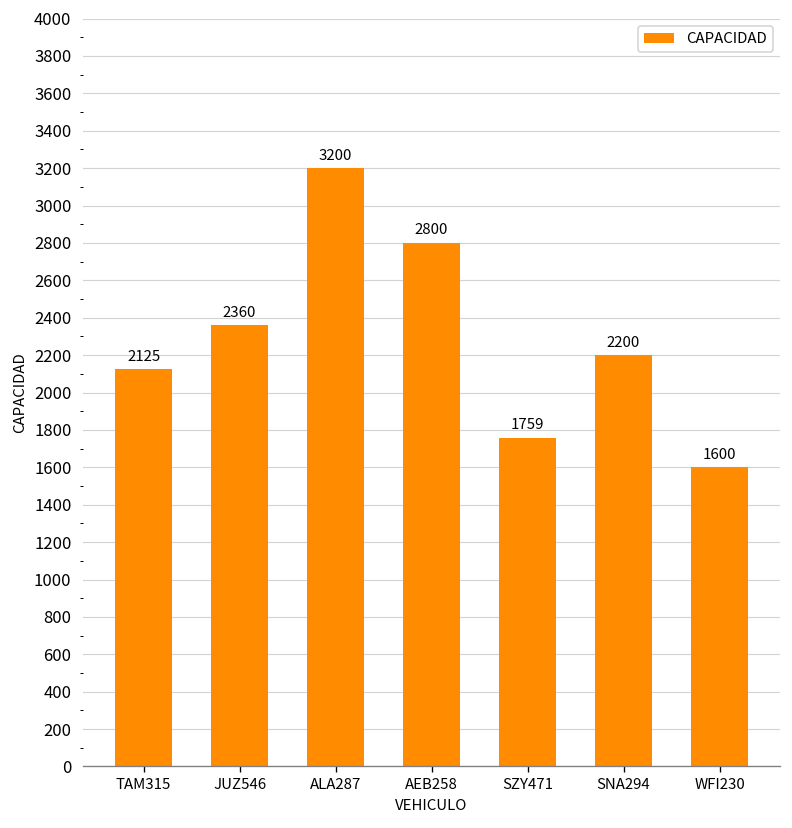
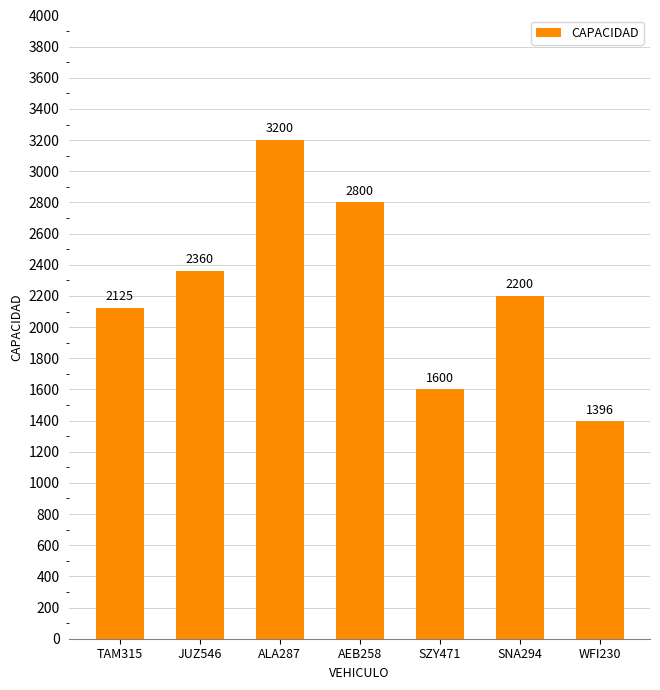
  {
    "TAM315": 2125,
    "JUZ546": 2360,
    "ALA287": 3200,
    "AEB258": 2800,
-   "SZY471": 1759,
+   "SZY471": 1600,
    "SNA294": 2200,
-   "WFI230": 1600
+   "WFI230": 1396
  }
